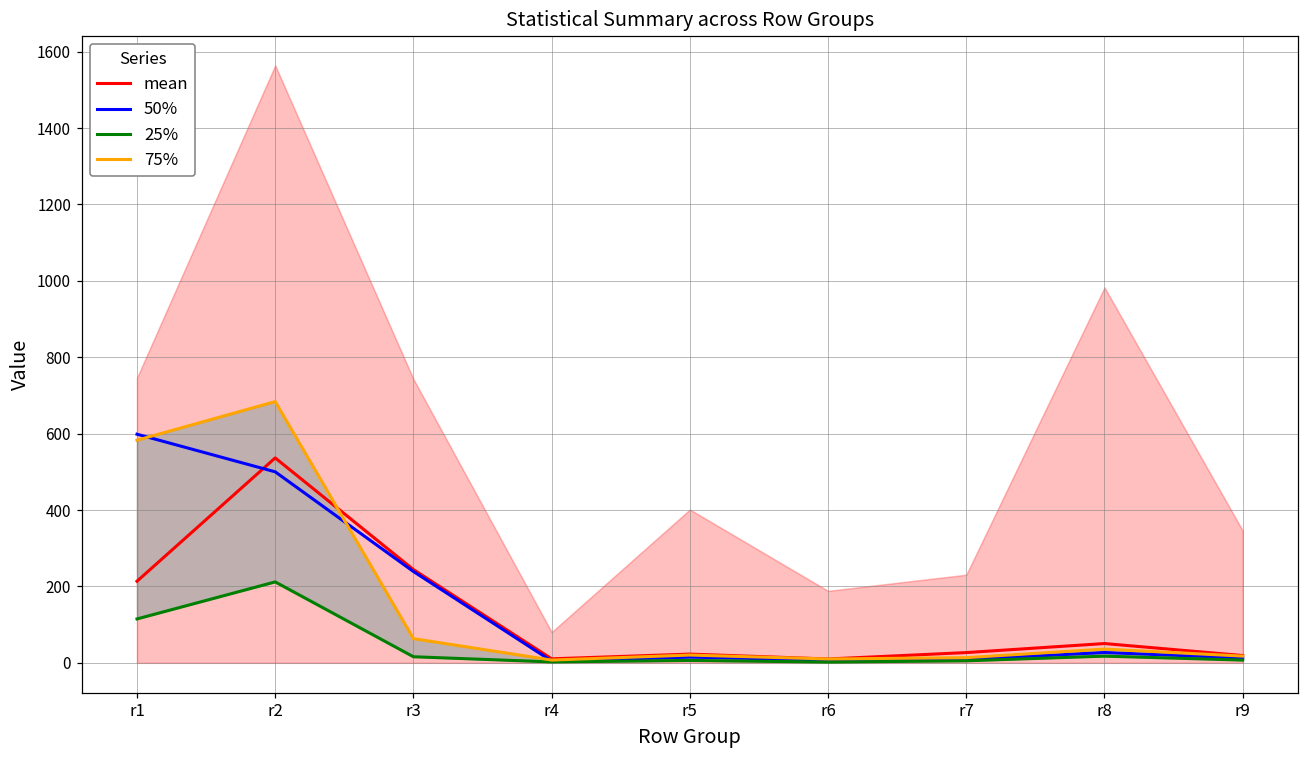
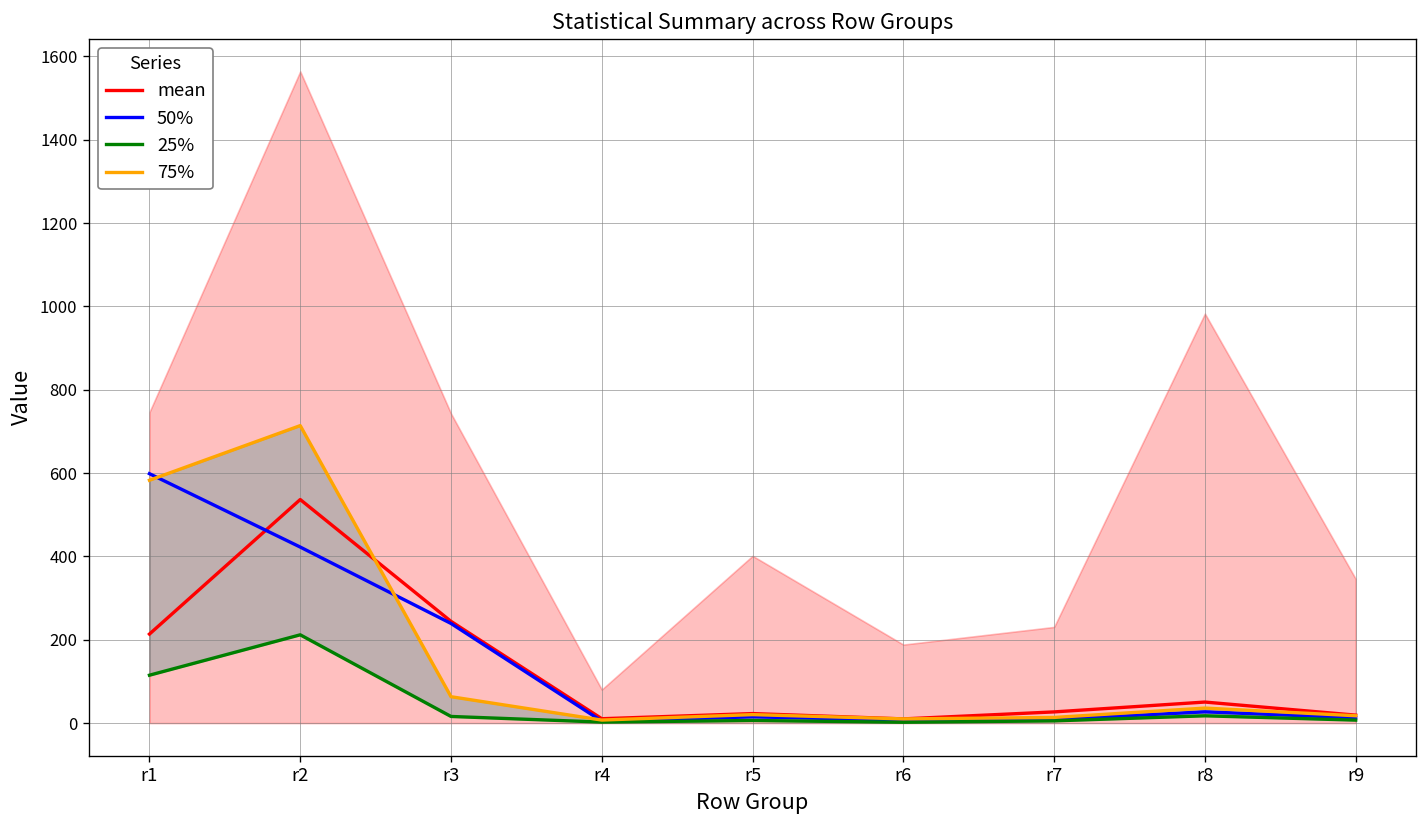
  {
    "50%": {
      "r1": 600,
-     "r2": 500,
+     "r2": 420,
      "r8": 30
    },
    "25%": {
      "r1": 110,
      "r2": 210,
      "r3": 20,
      "r5": 10,
      "r8": 20
    },
    "75%": {
      "r1": 580,
-     "r2": 680,
+     "r2": 710,
      "r3": 60,
      "r8": 40
    }
  }
